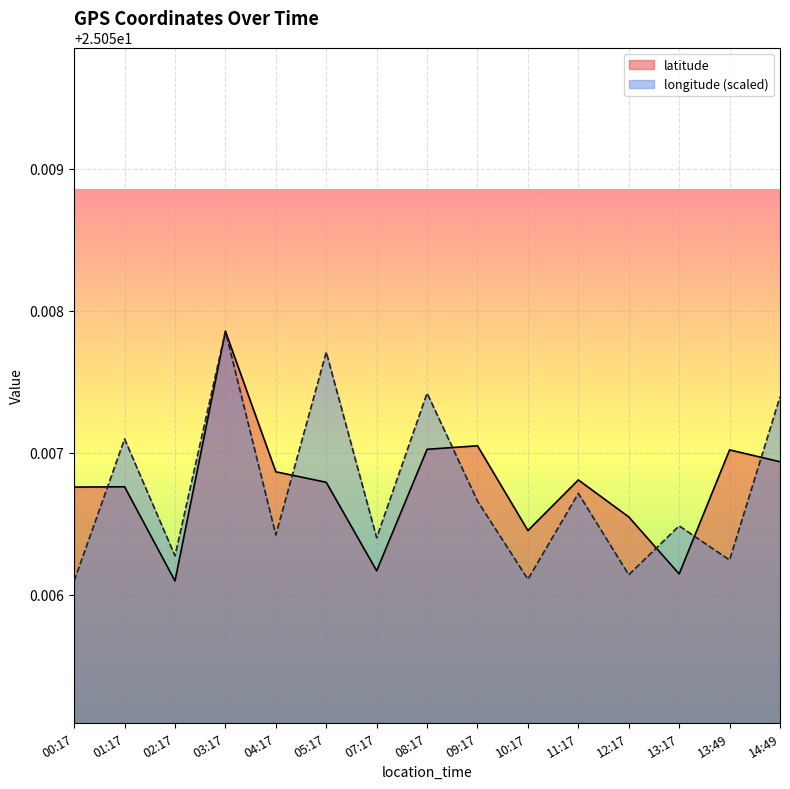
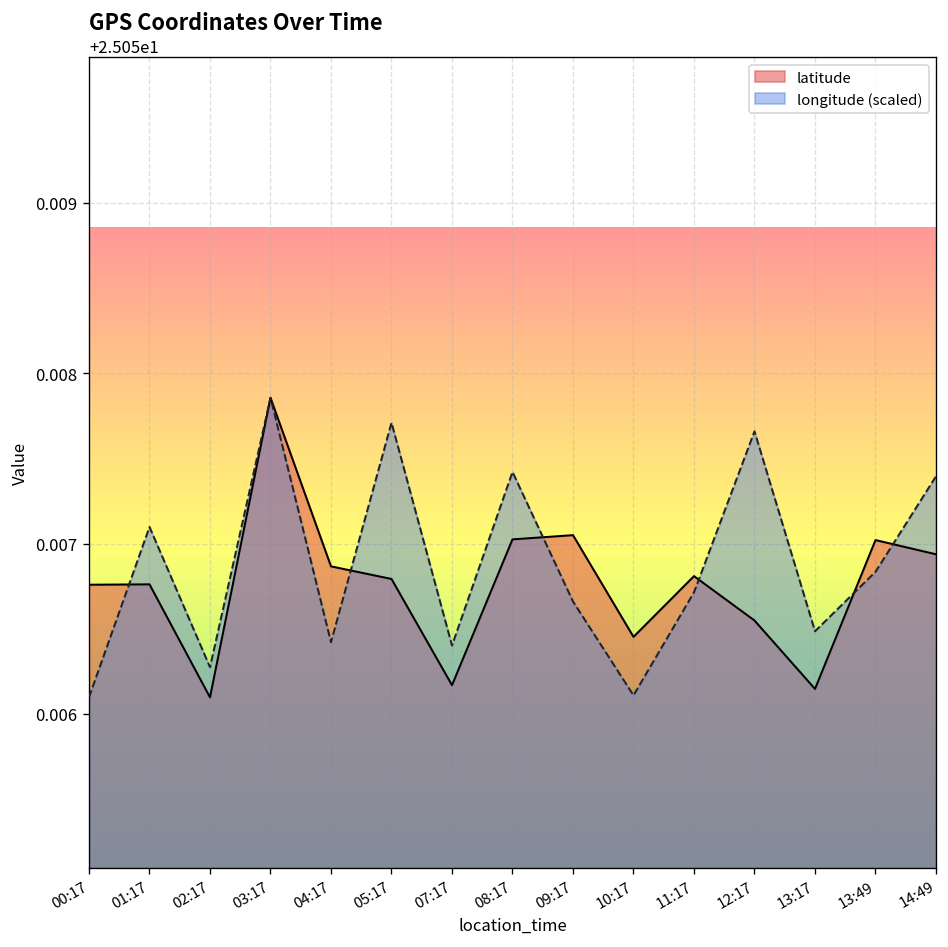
  {
    "latitude": {
      "00:17": 25.05676,
      "01:17": 25.05676,
      "02:17": 25.05610,
      "04:17": 25.05687,
      "05:17": 25.05679,
      "07:17": 25.05617,
      "08:17": 25.05702,
      "09:17": 25.05705,
      "10:17": 25.05645,
      "11:17": 25.05681,
      "12:17": 25.05655,
      "13:17": 25.05615,
      "13:49": 25.05702,
      "14:49": 25.05694
    },
    "longitude (scaled)": {
      "00:17": 25.05610,
      "01:17": 25.05710,
      "02:17": 25.05627,
      "04:17": 25.05642,
      "05:17": 25.05771,
      "07:17": 25.05640,
      "08:17": 25.05742,
      "09:17": 25.05666,
      "10:17": 25.05611,
      "11:17": 25.05671,
-     "12:17": 25.05614,
+     "12:17": 25.05766,
      "13:17": 25.05648,
-     "13:49": 25.05624,
+     "13:49": 25.05683,
      "14:49": 25.05740
    }
  }
